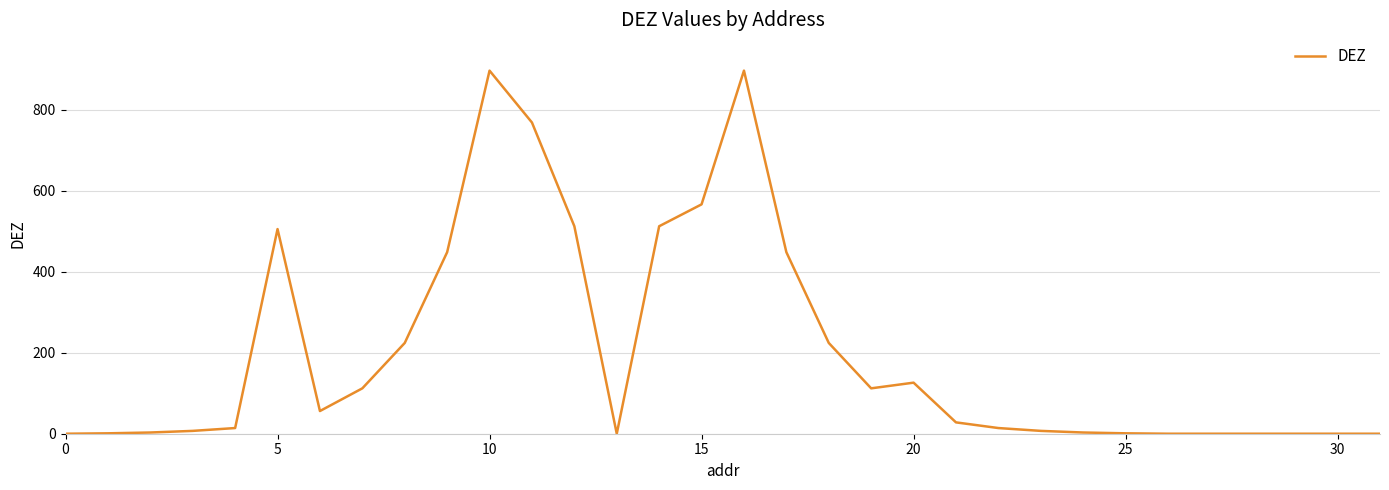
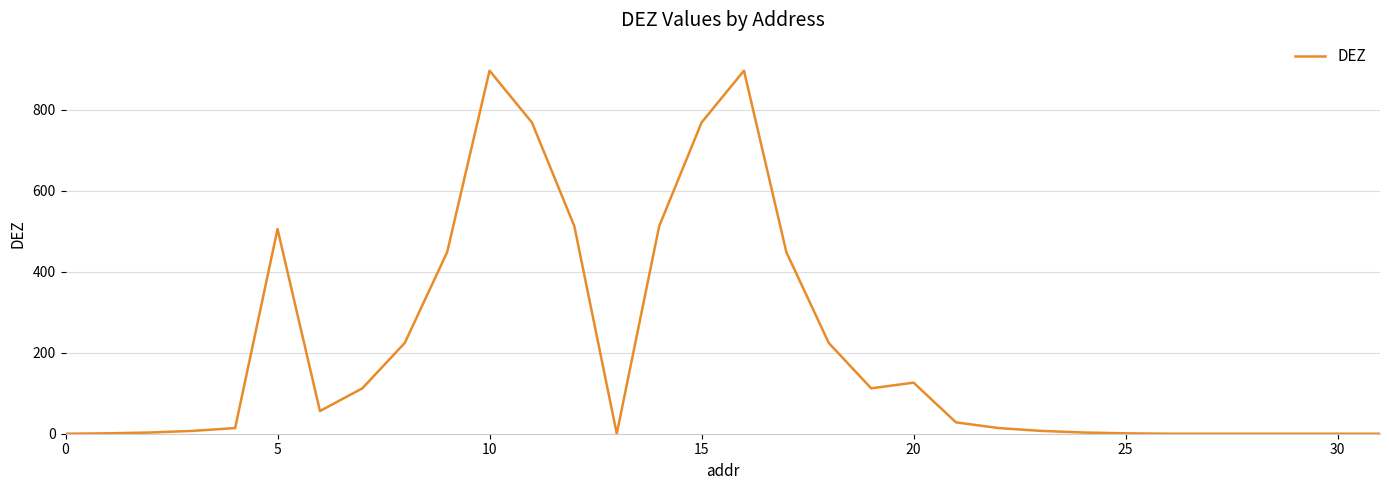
  {
    "0": 0,
    "5": 510,
    "10": 900,
-   "15": 570,
+   "15": 770,
    "20": 130,
    "25": 0,
    "30": 0
  }
